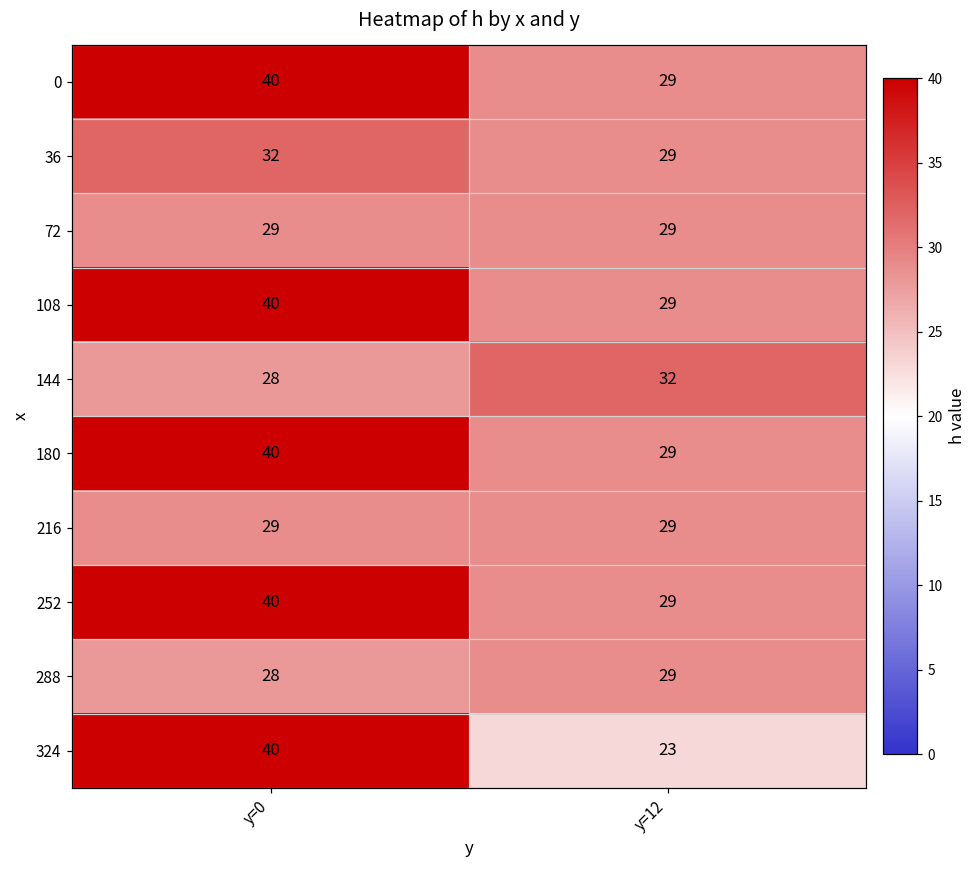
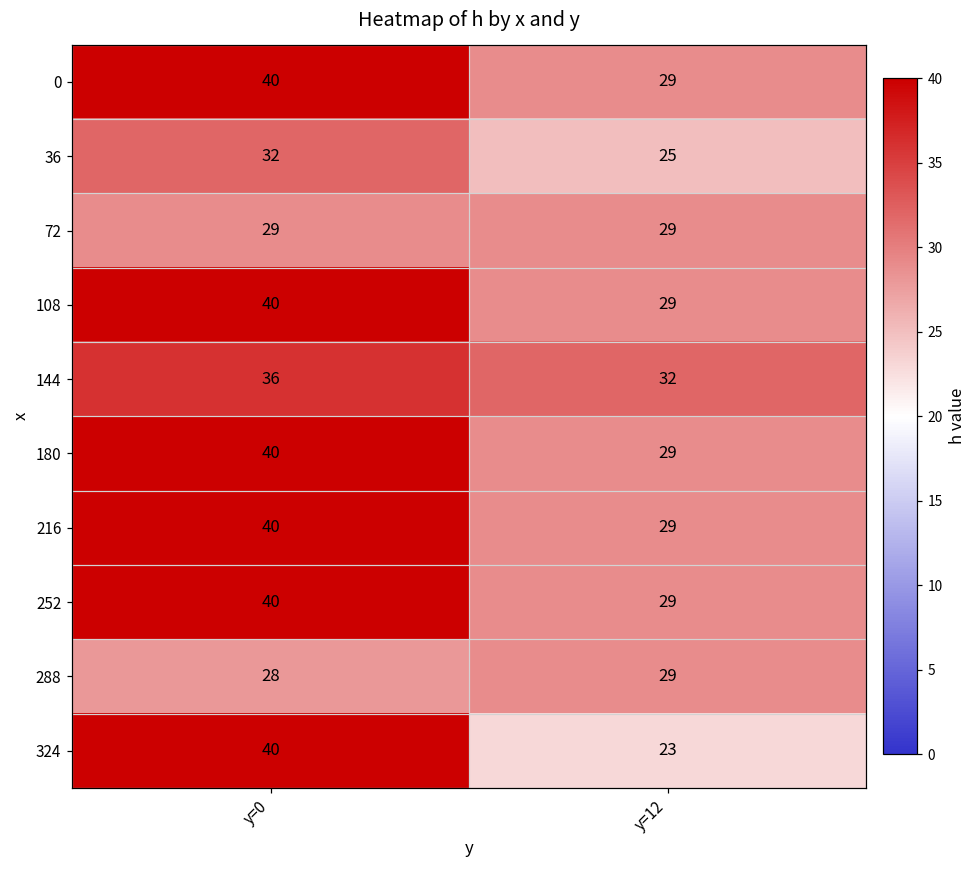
  {
    "0": {
      "y=0": 40,
      "y=12": 29
    },
    "36": {
      "y=0": 32,
-     "y=12": 29
+     "y=12": 25
    },
    "72": {
      "y=0": 29,
      "y=12": 29
    },
    "108": {
      "y=0": 40,
      "y=12": 29
    },
    "144": {
-     "y=0": 28,
+     "y=0": 36,
      "y=12": 32
    },
    "180": {
      "y=0": 40,
      "y=12": 29
    },
    "216": {
-     "y=0": 29,
+     "y=0": 40,
      "y=12": 29
    },
    "252": {
      "y=0": 40,
      "y=12": 29
    },
    "288": {
      "y=0": 28,
      "y=12": 29
    },
    "324": {
      "y=0": 40,
      "y=12": 23
    }
  }
